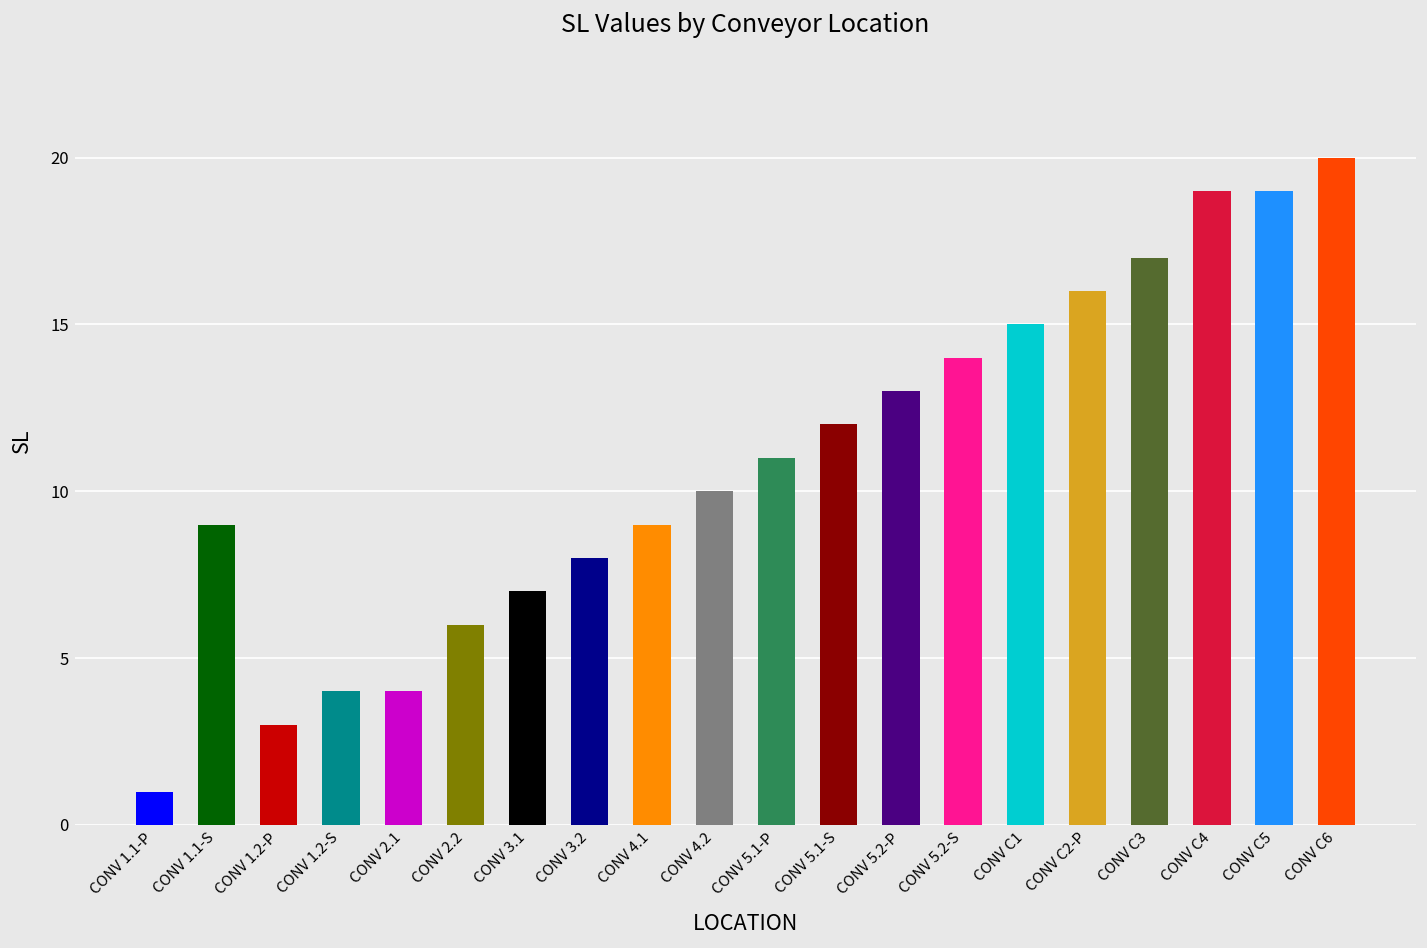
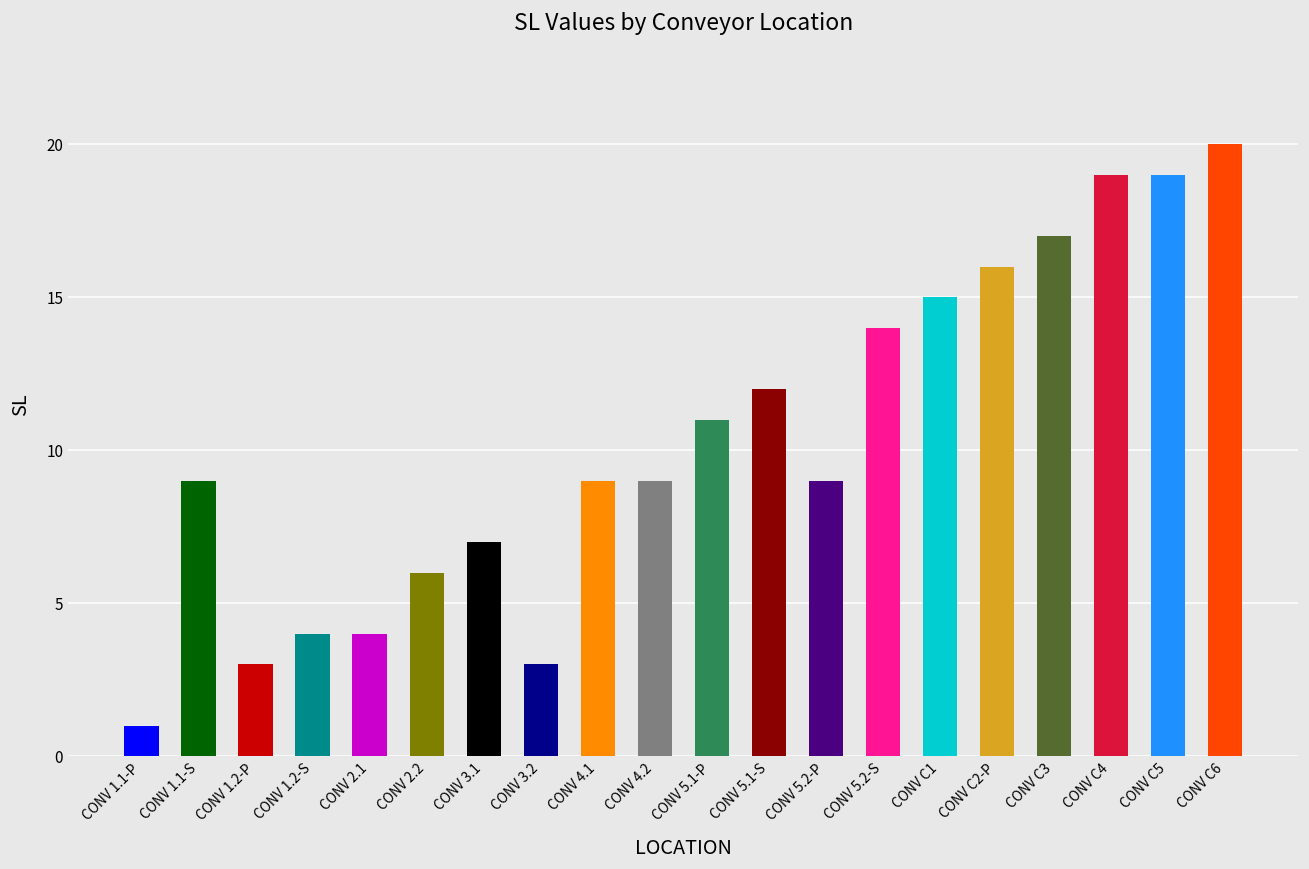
  {
    "CONV 1.1-P": 1,
    "CONV 1.1-S": 9,
    "CONV 1.2-P": 3,
    "CONV 1.2-S": 4,
    "CONV 2.1": 4,
    "CONV 2.2": 6,
    "CONV 3.1": 7,
-   "CONV 3.2": 8,
+   "CONV 3.2": 3,
    "CONV 4.1": 9,
-   "CONV 4.2": 10,
+   "CONV 4.2": 9,
    "CONV 5.1-P": 11,
    "CONV 5.1-S": 12,
-   "CONV 5.2-P": 13,
+   "CONV 5.2-P": 9,
    "CONV 5.2-S": 14,
    "CONV C1": 15,
    "CONV C2-P": 16,
    "CONV C3": 17,
    "CONV C4": 19,
    "CONV C5": 19,
    "CONV C6": 20
  }
